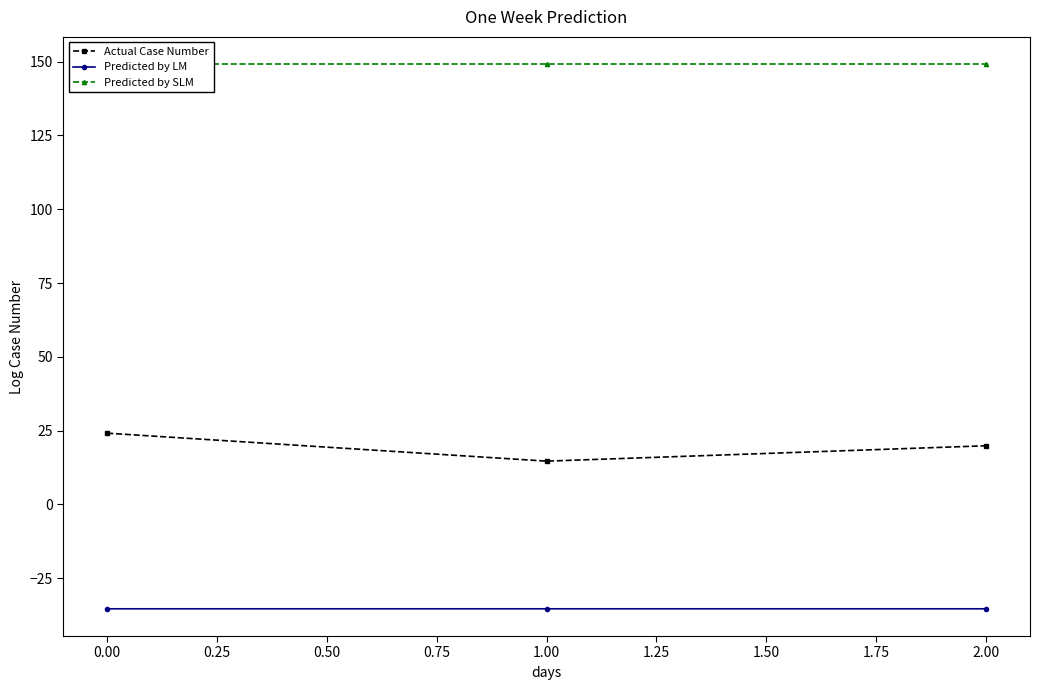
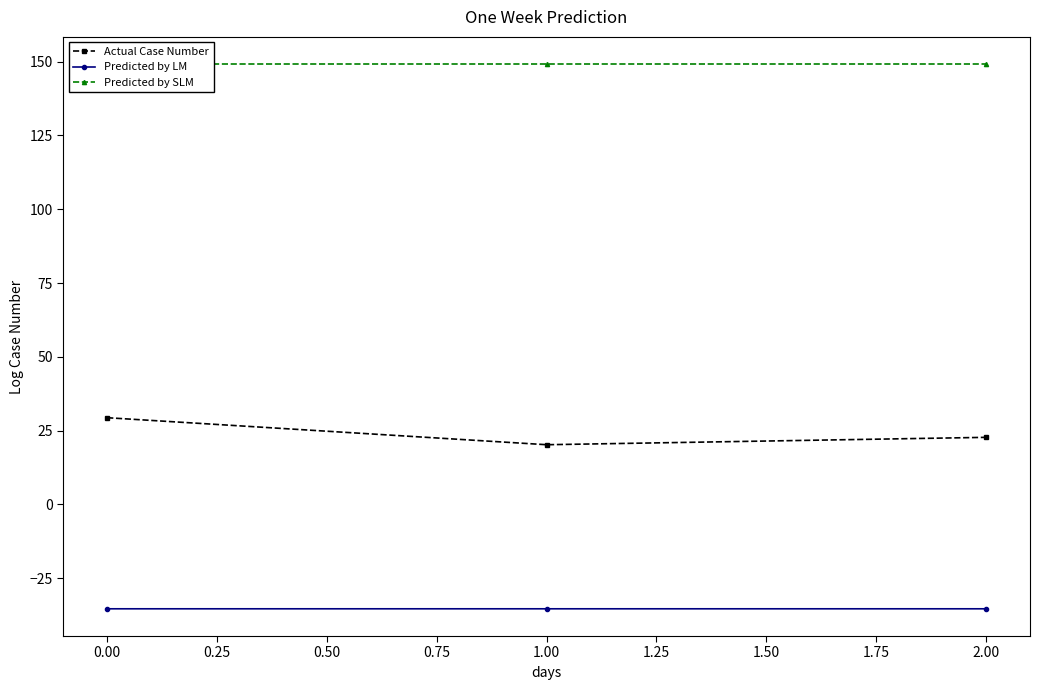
  {
    "Actual Case Number": {
-     "0.00": 24,
-     "1.00": 15,
-     "2.00": 20
+     "0.00": 29,
+     "1.00": 20,
+     "2.00": 23
    },
    "Predicted by LM": {
      "0.00": -35,
      "1.00": -35,
      "2.00": -35
    },
    "Predicted by SLM": {
      "1.00": 149,
      "2.00": 149
    }
  }
